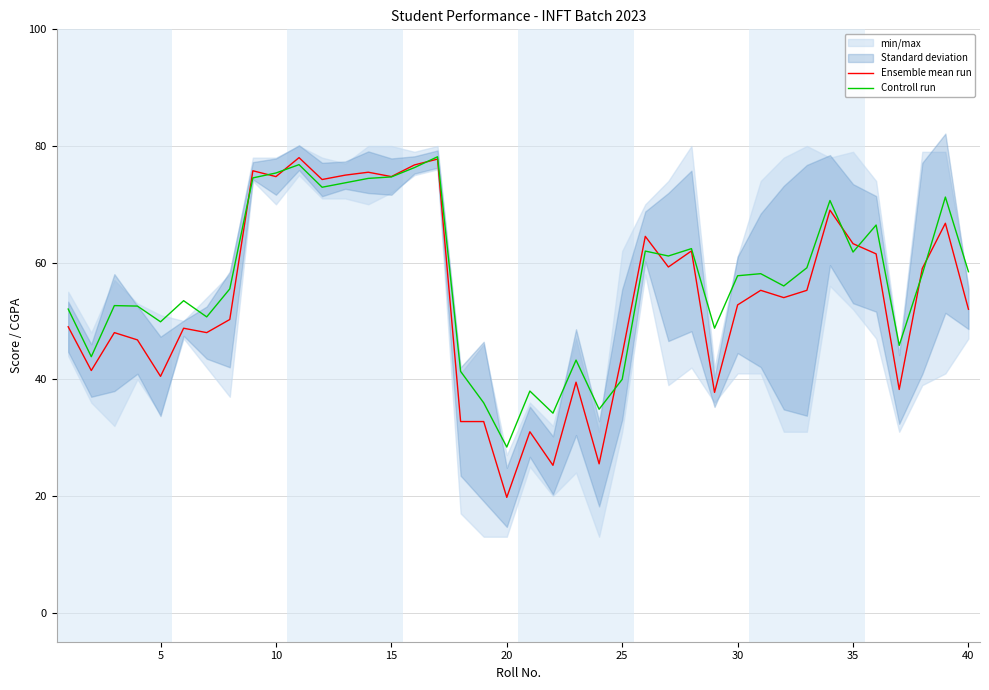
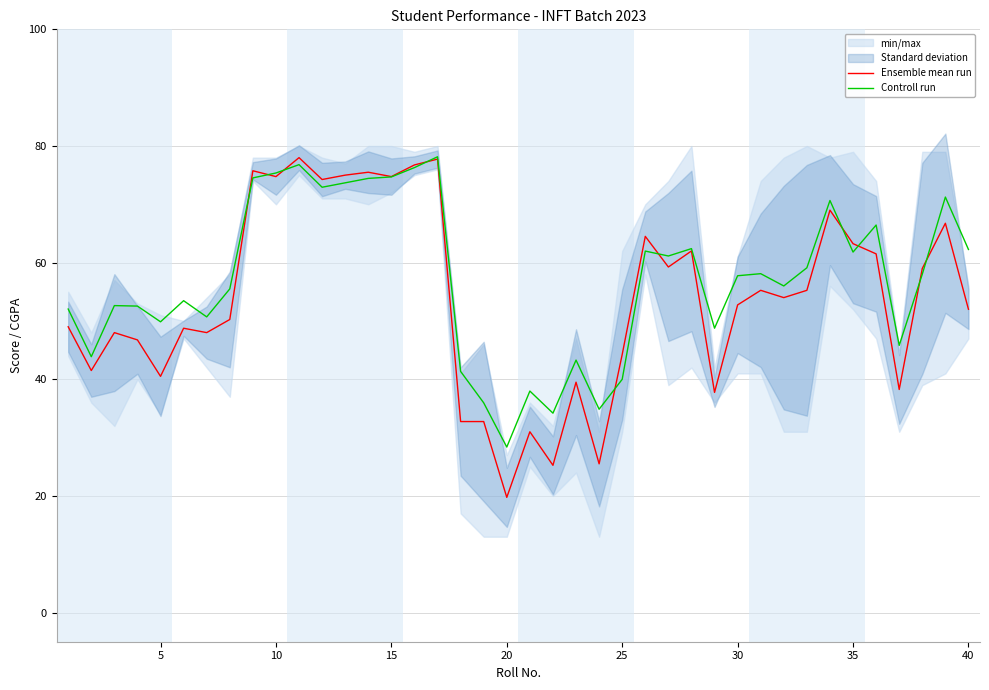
  {
    "Ensemble mean run": {
      "10": 75,
      "20": 20,
      "30": 53,
      "40": 52
    },
    "Controll run": {
      "10": 75,
      "20": 28,
      "30": 58,
-     "40": 58
+     "40": 62
    }
  }
